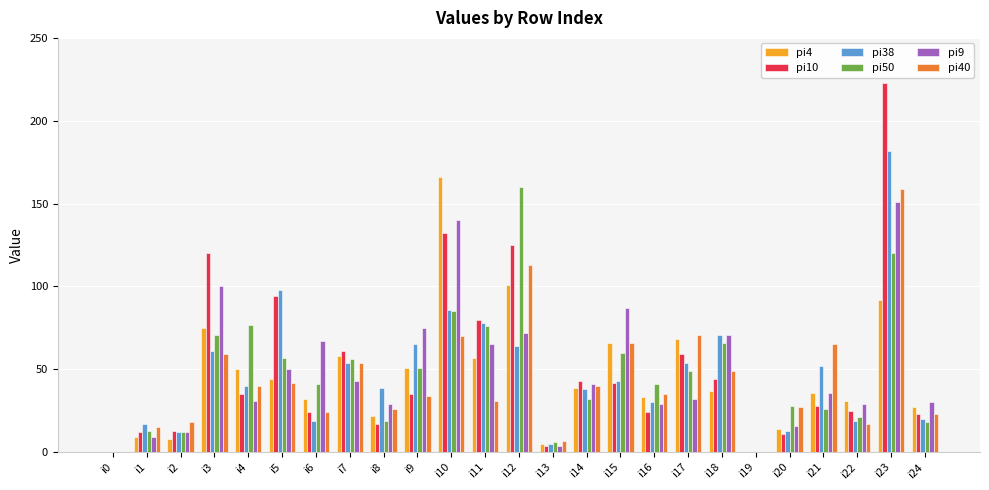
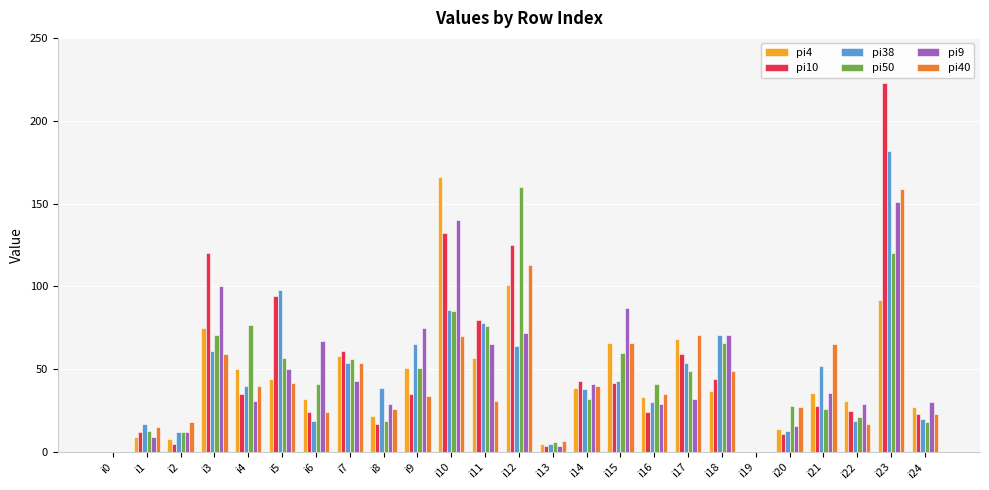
  {
    "pi10": {
      "i0": 0,
      "i1": 12,
-     "i2": 13,
+     "i2": 5,
      "i3": 120,
      "i4": 35,
      "i5": 94,
      "i6": 24,
      "i7": 61,
      "i8": 17,
      "i9": 35,
      "i10": 132,
      "i11": 80,
      "i12": 125,
      "i13": 4,
      "i14": 43,
      "i15": 42,
      "i16": 24,
      "i17": 59,
      "i18": 44,
      "i19": 0,
      "i20": 11,
      "i21": 28,
      "i22": 25,
      "i23": 223,
      "i24": 23
    },
    "pi38": {
      "i0": 0,
      "i1": 17,
      "i2": 12,
      "i3": 61,
      "i4": 40,
      "i5": 98,
      "i6": 19,
      "i7": 54,
      "i8": 39,
      "i9": 65,
      "i10": 86,
      "i11": 78,
      "i12": 64,
      "i13": 5,
      "i14": 38,
      "i15": 43,
      "i16": 30,
      "i17": 54,
      "i18": 71,
      "i19": 0,
      "i20": 13,
      "i21": 52,
      "i22": 19,
      "i23": 182,
      "i24": 20
    },
    "pi50": {
      "i0": 0,
      "i1": 13,
      "i2": 12,
      "i3": 71,
      "i4": 77,
      "i5": 57,
      "i6": 41,
      "i7": 56,
      "i8": 19,
      "i9": 51,
      "i10": 85,
      "i11": 76,
      "i12": 160,
      "i13": 6,
      "i14": 32,
      "i15": 60,
      "i16": 41,
      "i17": 49,
      "i18": 66,
      "i19": 0,
      "i20": 28,
      "i21": 26,
      "i22": 21,
      "i23": 120,
      "i24": 18
    },
    "pi9": {
      "i0": 0,
      "i1": 9,
      "i2": 12,
      "i3": 100,
      "i4": 31,
      "i5": 50,
      "i6": 67,
      "i7": 43,
      "i8": 29,
      "i9": 75,
      "i10": 140,
      "i11": 65,
      "i12": 72,
      "i13": 4,
      "i14": 41,
      "i15": 87,
      "i16": 29,
      "i17": 32,
      "i18": 71,
      "i19": 0,
      "i20": 16,
      "i21": 36,
      "i22": 29,
      "i23": 151,
      "i24": 30
    }
  }
